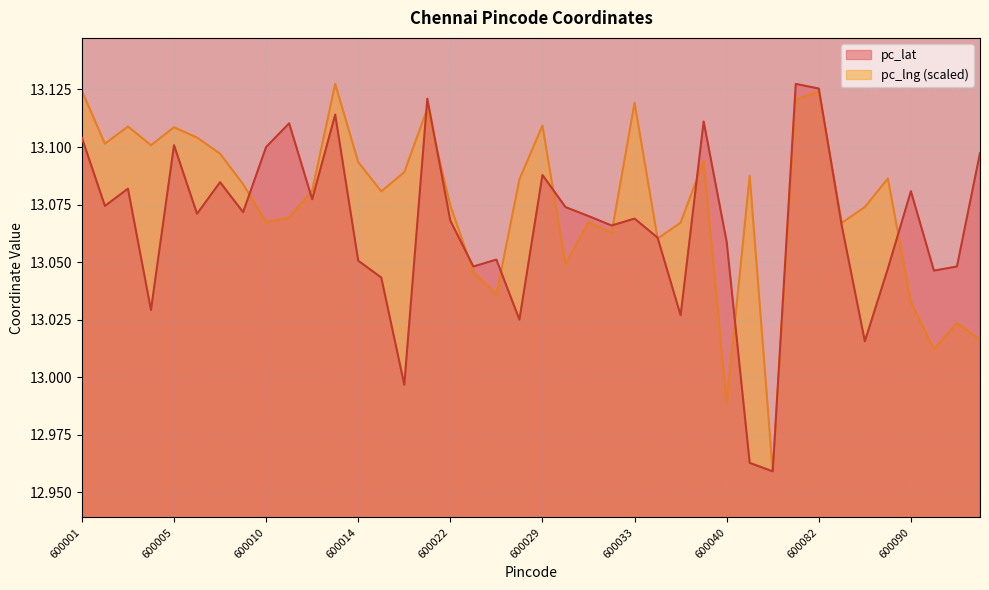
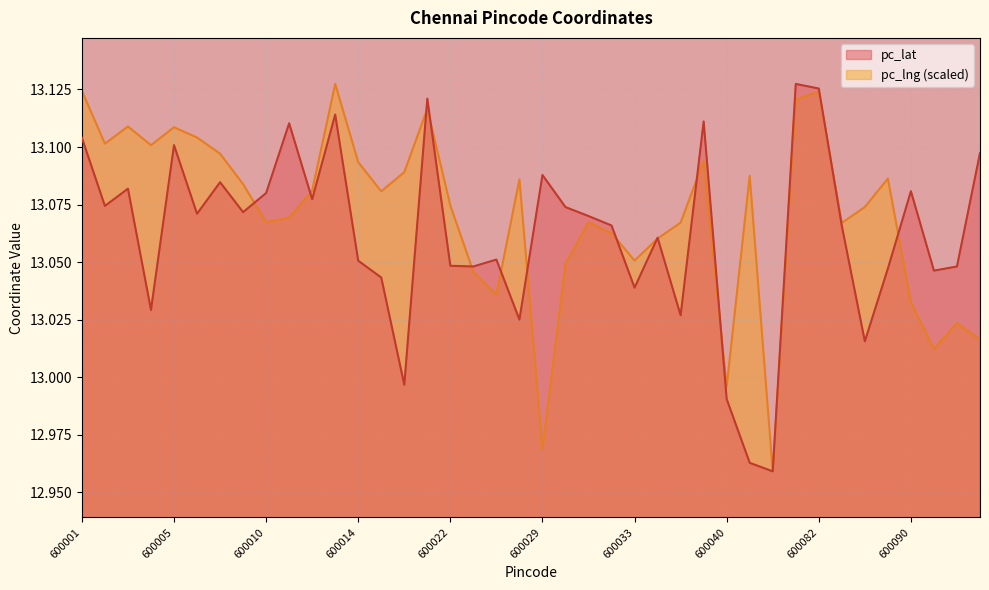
  {
    "pc_lat": {
      "600001": 13.104,
      "600005": 13.101,
-     "600010": 13.10,
+     "600010": 13.08,
      "600014": 13.051,
-     "600022": 13.068,
+     "600022": 13.048,
      "600029": 13.088,
-     "600033": 13.069,
-     "600040": 13.059,
+     "600033": 13.039,
+     "600040": 12.991,
      "600082": 13.125,
      "600090": 13.081
    },
    "pc_lng (scaled)": {
      "600001": 13.124,
      "600005": 13.109,
      "600010": 13.067,
      "600014": 13.093,
      "600022": 13.075,
-     "600029": 13.109,
-     "600033": 13.119,
-     "600040": 12.989,
+     "600029": 12.969,
+     "600033": 13.051,
+     "600040": 12.996,
      "600082": 13.124,
      "600090": 13.033
    }
  }
